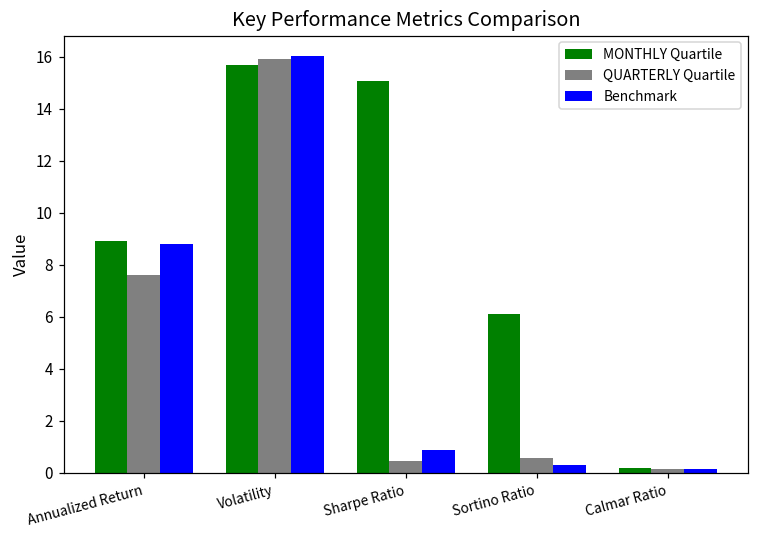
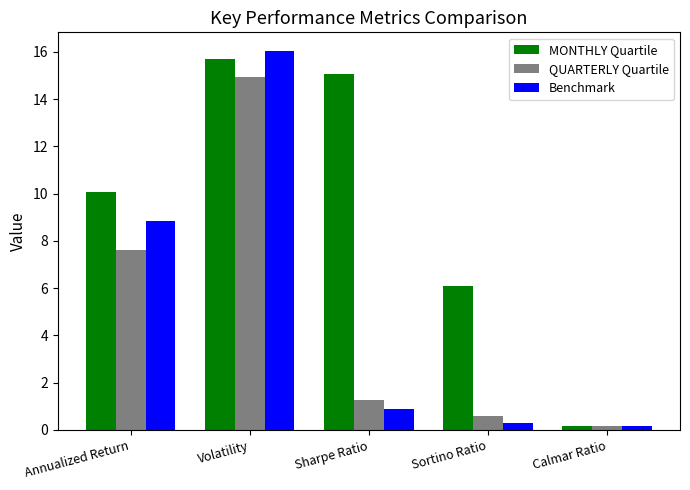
  {
    "MONTHLY Quartile": {
-     "Annualized Return": 8.9,
+     "Annualized Return": 10.1,
      "Volatility": 15.7,
      "Sharpe Ratio": 15.1,
      "Sortino Ratio": 6.1,
      "Calmar Ratio": 0.2
    },
    "QUARTERLY Quartile": {
      "Annualized Return": 7.6,
-     "Volatility": 15.9,
-     "Sharpe Ratio": 0.5,
+     "Volatility": 14.9,
+     "Sharpe Ratio": 1.3,
      "Sortino Ratio": 0.6,
      "Calmar Ratio": 0.2
    },
    "Benchmark": {
      "Annualized Return": 8.8,
      "Volatility": 16.0,
      "Sharpe Ratio": 0.9,
      "Sortino Ratio": 0.3,
      "Calmar Ratio": 0.2
    }
  }
